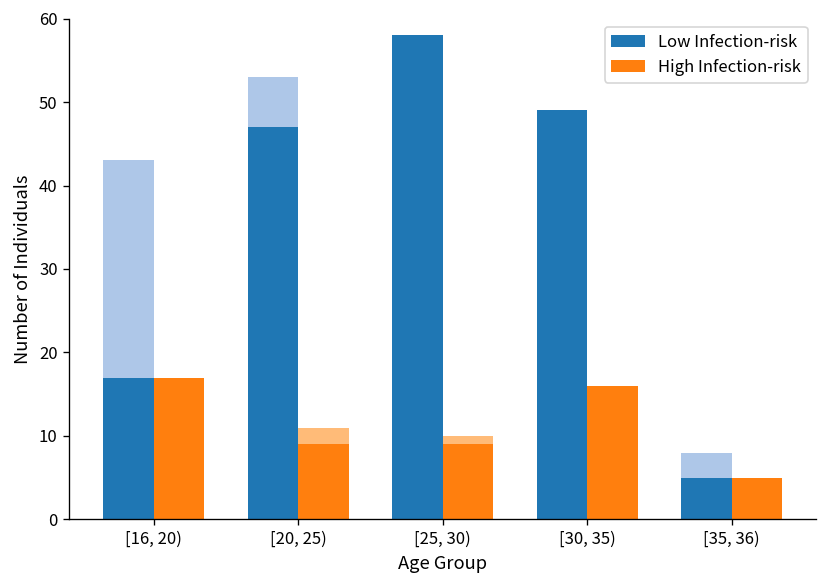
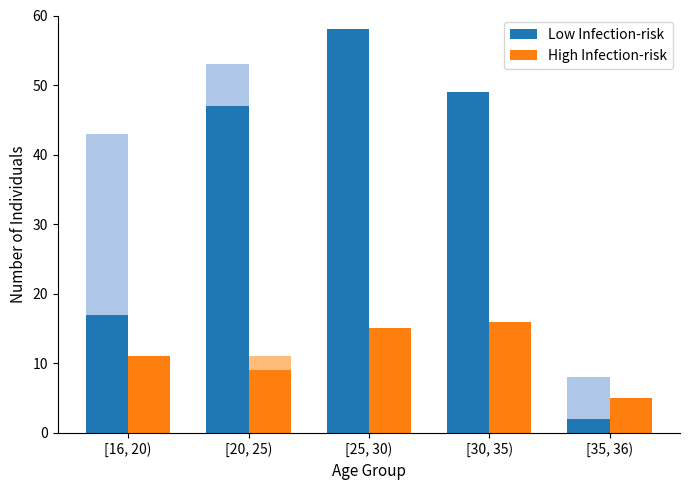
  {
    "Low Infection-risk": {
      "[25, 30)": 58,
      "[30, 35)": 49,
-     "[35, 36)": 5
+     "[35, 36)": 2
    },
    "High Infection-risk": {
-     "[16, 20)": 17,
-     "[25, 30)": 9,
+     "[16, 20)": 11,
+     "[25, 30)": 15,
      "[30, 35)": 16,
      "[35, 36)": 5
    }
  }
